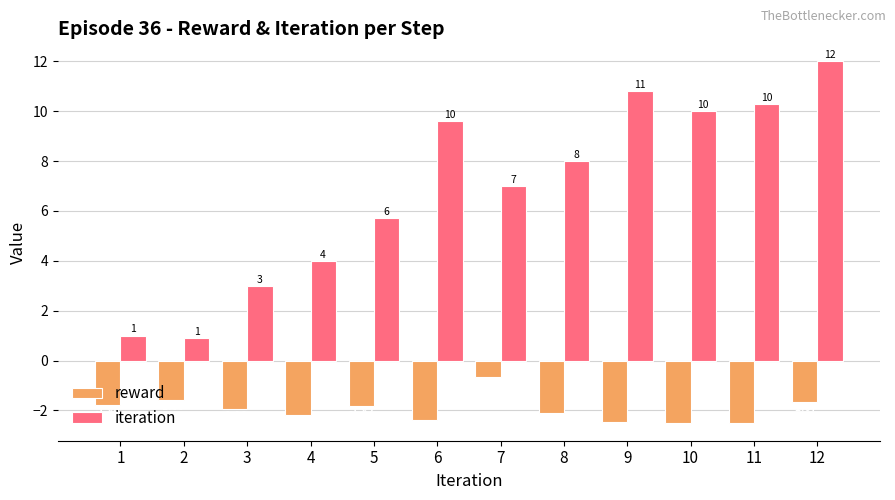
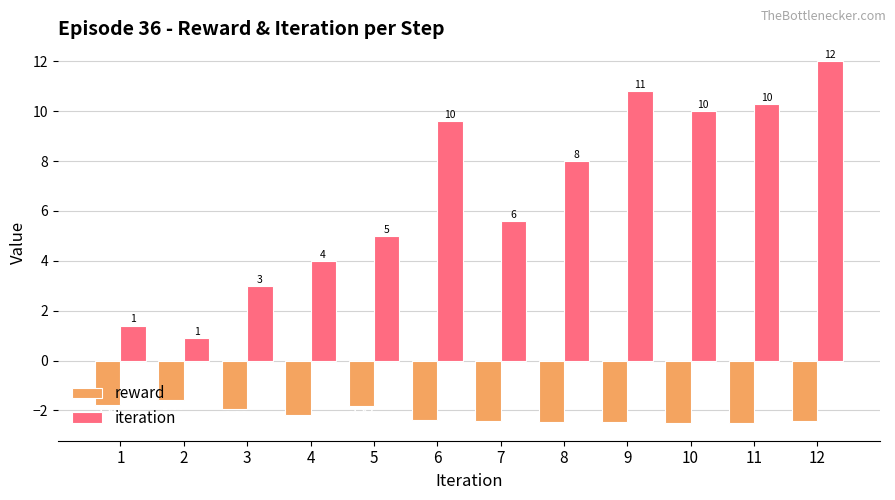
  {
    "reward": {
      "1": -1.8,
      "2": -1.6,
      "3": -2.0,
      "4": -2.2,
      "5": -1.8,
      "6": -2.4,
-     "7": -0.7,
-     "8": -2.1,
+     "7": -2.4,
+     "8": -2.5,
      "9": -2.5,
      "10": -2.5,
      "11": -2.5,
-     "12": -1.7
+     "12": -2.4
    },
    "iteration": {
-     "1": 1.0,
+     "1": 1.4,
      "2": 1,
      "3": 3,
      "4": 4,
-     "5": 6,
+     "5": 5,
      "6": 10,
-     "7": 7,
+     "7": 6,
      "8": 8,
      "9": 11,
      "10": 10,
      "11": 10,
      "12": 12
    }
  }
